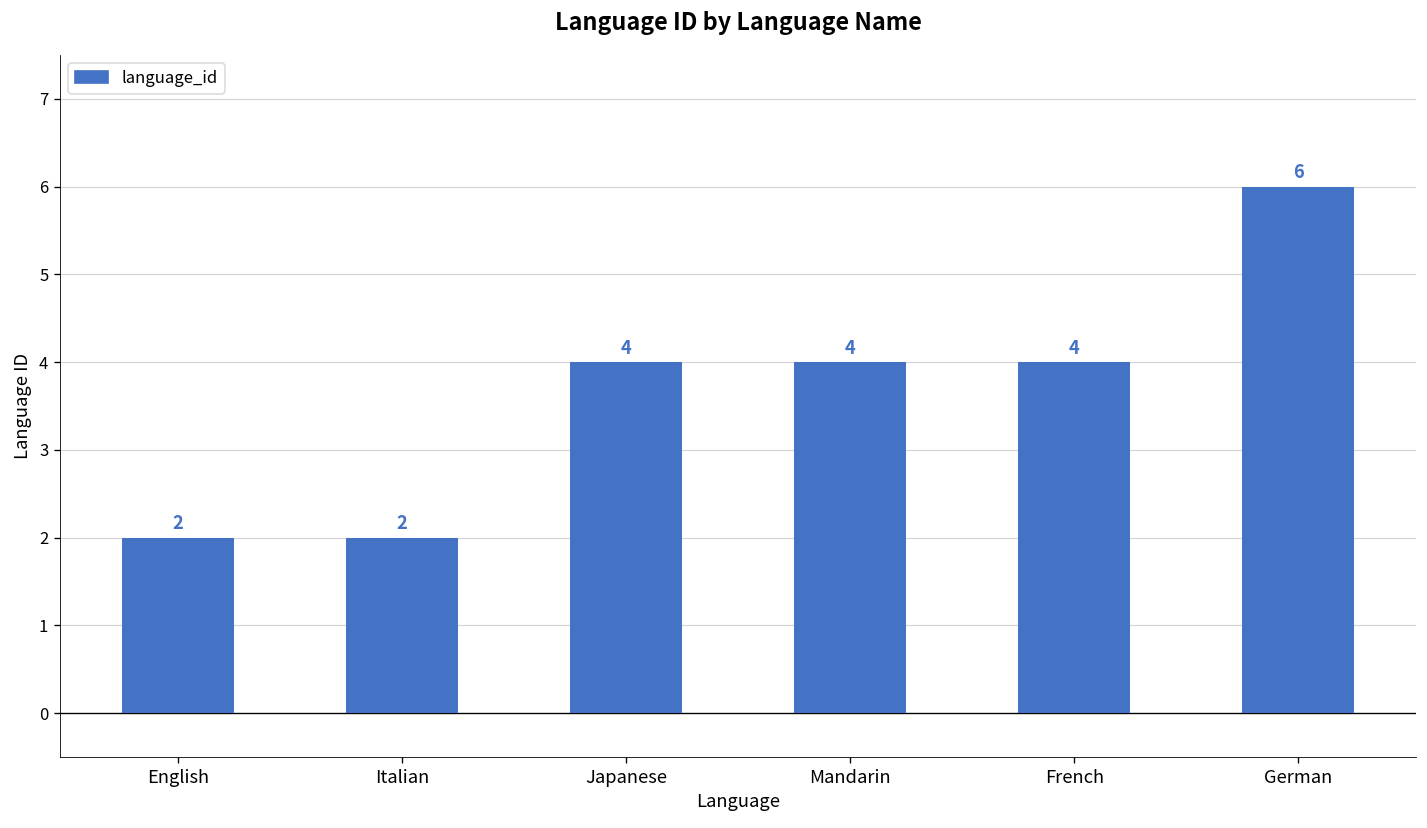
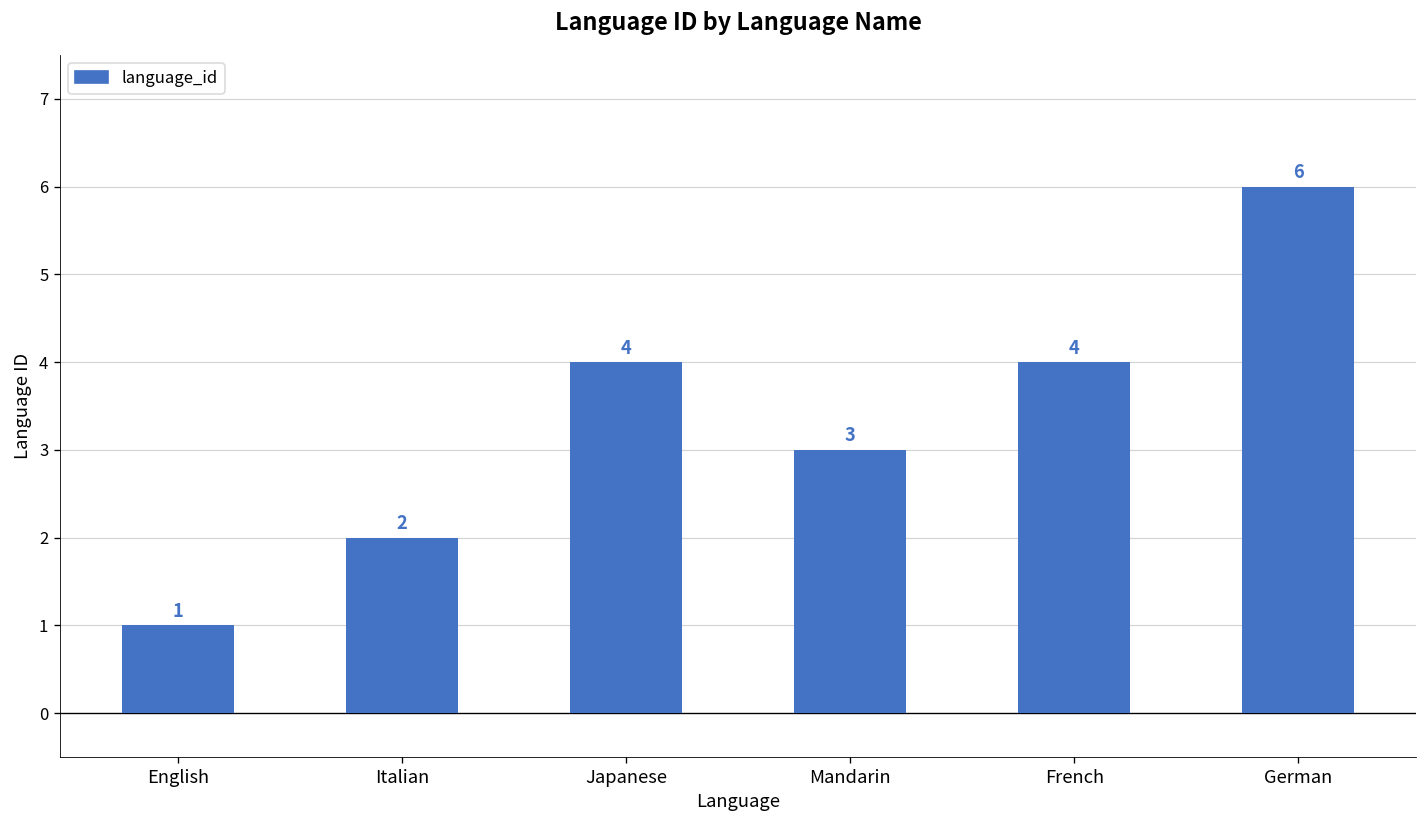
  {
-   "English": 2,
+   "English": 1,
    "Italian": 2,
    "Japanese": 4,
-   "Mandarin": 4,
+   "Mandarin": 3,
    "French": 4,
    "German": 6
  }
